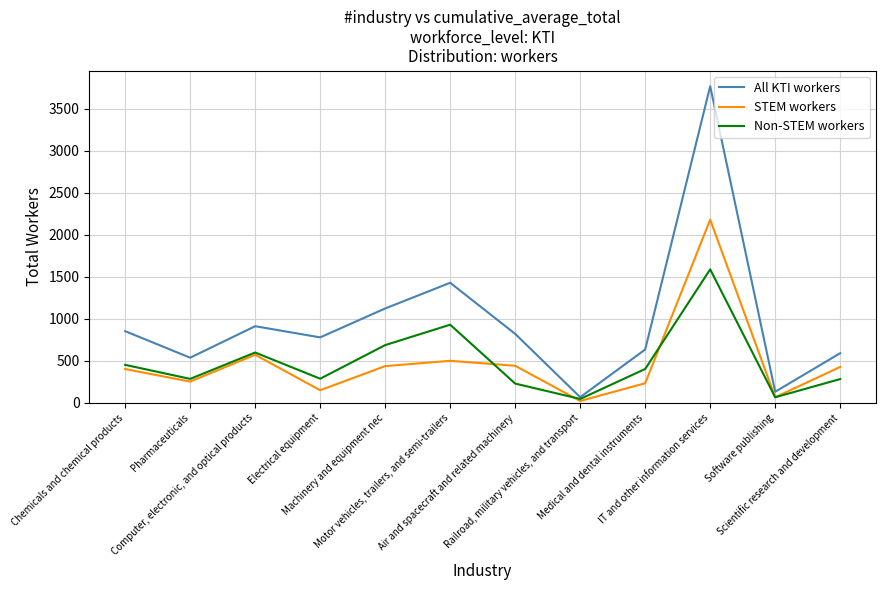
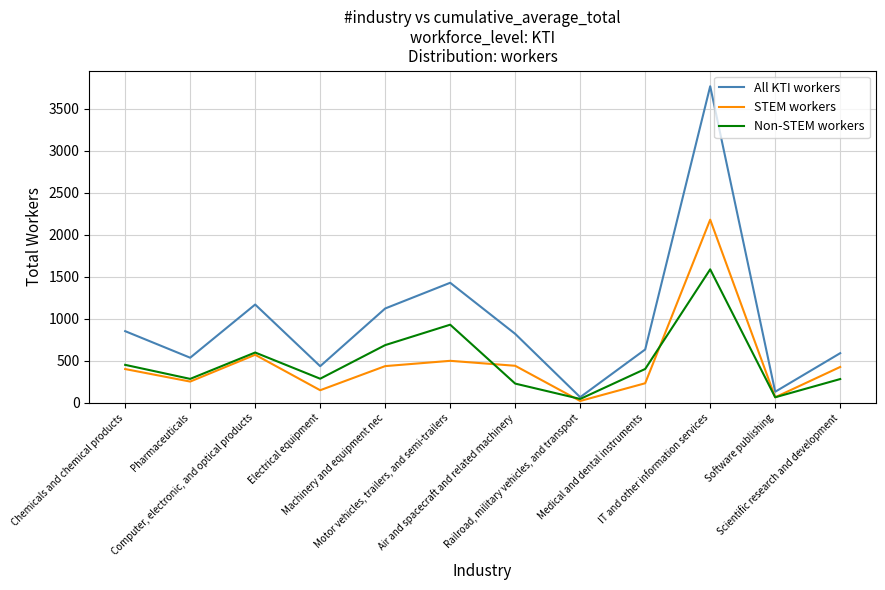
  {
    "All KTI workers": {
      "Chemicals and chemical products": 900,
      "Pharmaceuticals": 500,
-     "Computer, electronic, and optical products": 900,
-     "Electrical equipment": 800,
+     "Computer, electronic, and optical products": 1200,
+     "Electrical equipment": 400,
      "Machinery and equipment nec": 1100,
      "Motor vehicles, trailers, and semi-trailers": 1400,
      "Air and spacecraft and related machinery": 800,
      "Medical and dental instruments": 600,
      "IT and other information services": 3800,
      "Software publishing": 100,
      "Scientific research and development": 600
    },
    "STEM workers": {
      "Chemicals and chemical products": 400,
      "Pharmaceuticals": 300,
      "Electrical equipment": 100,
      "Machinery and equipment nec": 400,
      "Motor vehicles, trailers, and semi-trailers": 500,
      "Air and spacecraft and related machinery": 400,
      "Medical and dental instruments": 200,
      "IT and other information services": 2200,
      "Scientific research and development": 400
    },
    "Non-STEM workers": {
      "Chemicals and chemical products": 500,
      "Pharmaceuticals": 300,
      "Electrical equipment": 300,
      "Machinery and equipment nec": 700,
      "Motor vehicles, trailers, and semi-trailers": 900,
      "Air and spacecraft and related machinery": 200,
      "Medical and dental instruments": 400,
      "IT and other information services": 1600,
      "Scientific research and development": 300
    }
  }
